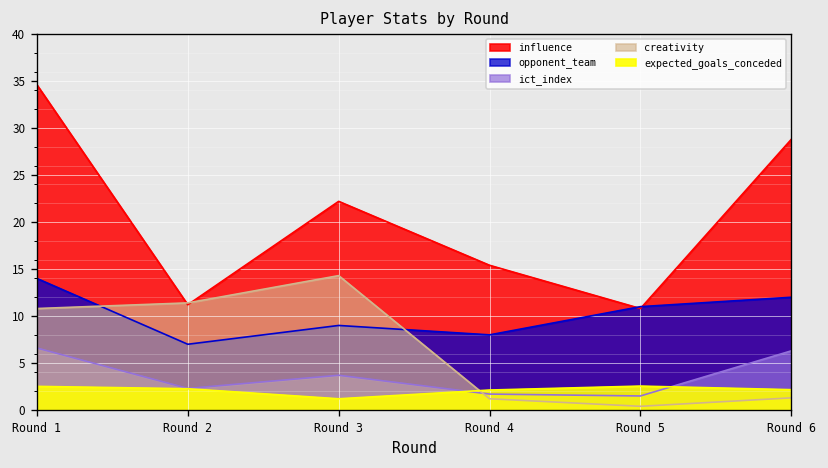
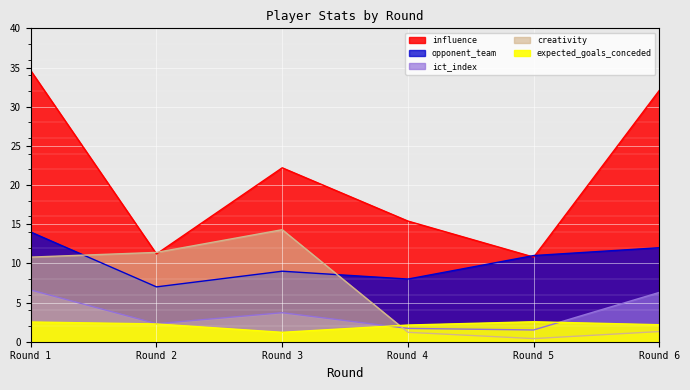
  {
    "influence": {
      "Round 1": 35,
      "Round 3": 22,
      "Round 4": 15,
-     "Round 6": 29
+     "Round 6": 32
    },
    "opponent_team": {
      "Round 1": 14,
      "Round 2": 7,
      "Round 3": 9,
      "Round 4": 8,
      "Round 6": 12
    },
    "ict_index": {
      "Round 1": 7,
      "Round 3": 4,
      "Round 4": 2,
      "Round 5": 2,
      "Round 6": 6
    },
    "creativity": {
      "Round 1": 11,
      "Round 3": 14,
      "Round 4": 1,
      "Round 5": 0,
      "Round 6": 1
    },
    "expected_goals_conceded": {
      "Round 1": 3,
      "Round 3": 1,
      "Round 4": 2,
      "Round 5": 3,
      "Round 6": 2
    }
  }
